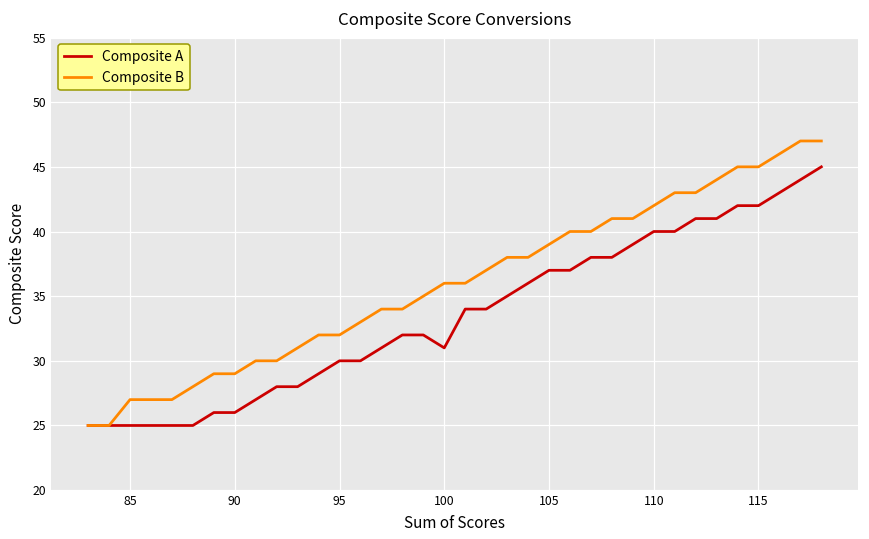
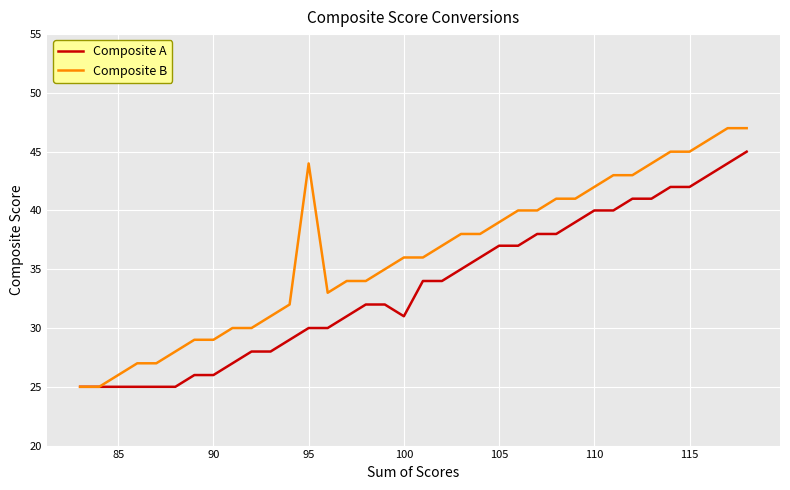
  {
    "Composite A": {
      "85": 25,
      "90": 26,
      "95": 30,
      "100": 31,
      "105": 37,
      "110": 40,
      "115": 42
    },
    "Composite B": {
-     "85": 27,
+     "85": 26,
      "90": 29,
-     "95": 32,
+     "95": 44,
      "100": 36,
      "105": 39,
      "110": 42,
      "115": 45
    }
  }
